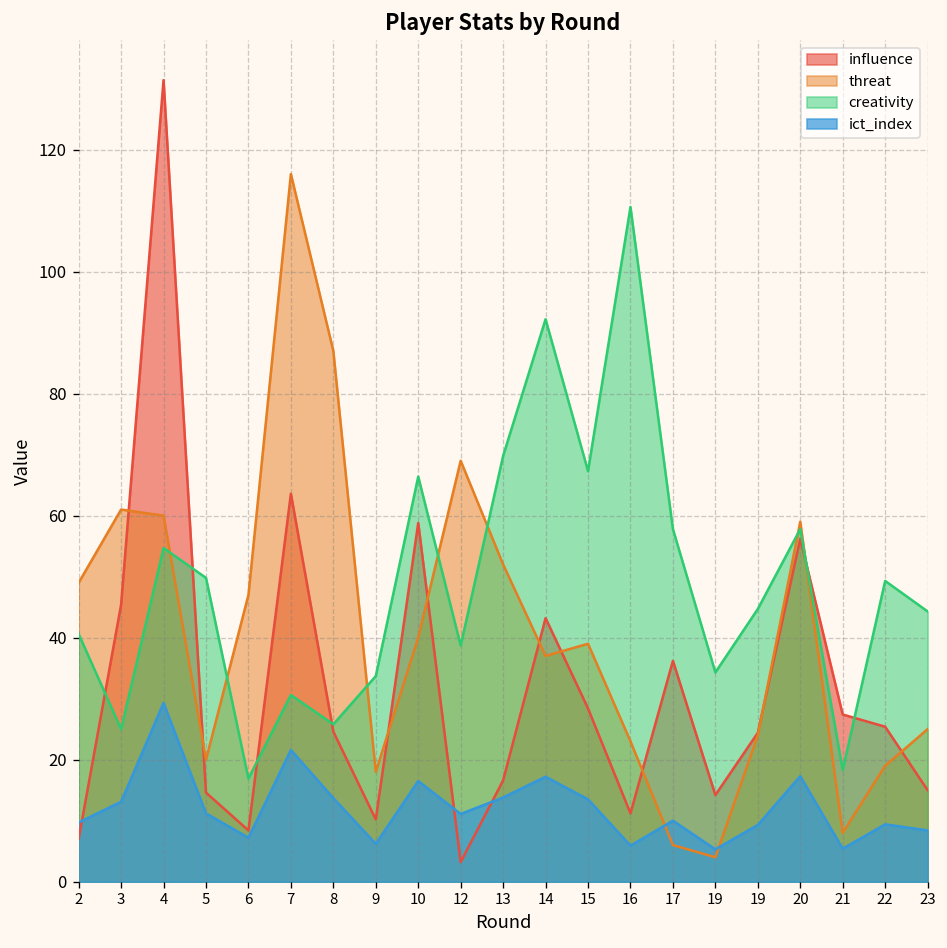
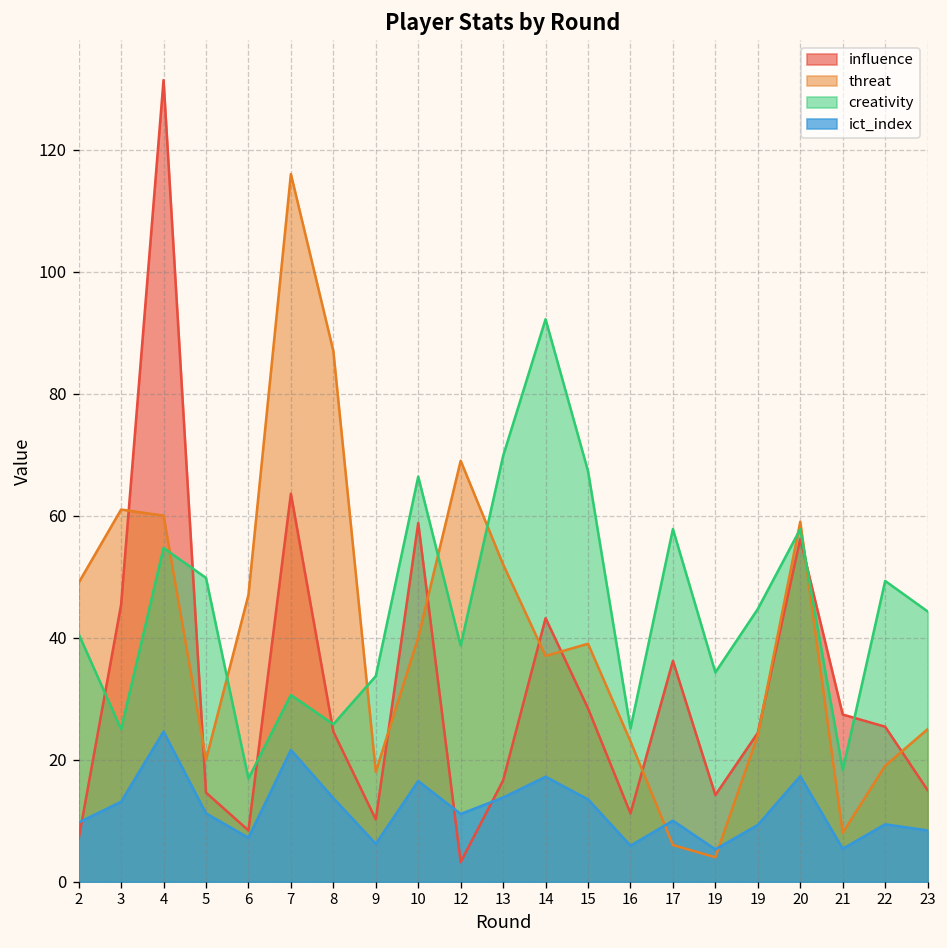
  {
    "creativity": {
      "2": 41,
      "3": 25,
      "4": 55,
      "5": 50,
      "6": 17,
      "7": 31,
      "8": 26,
      "9": 34,
      "10": 66,
      "12": 39,
      "13": 70,
      "14": 92,
      "15": 67,
-     "16": 111,
+     "16": 25,
      "17": 58,
      "20": 58,
      "21": 18,
      "22": 49,
      "23": 44
    },
    "ict_index": {
      "2": 10,
      "3": 13,
-     "4": 29,
+     "4": 25,
      "5": 11,
      "6": 7,
      "7": 22,
      "8": 14,
      "9": 6,
      "10": 17,
      "12": 11,
      "13": 14,
      "14": 17,
      "15": 14,
      "16": 6,
      "17": 10,
      "20": 17,
      "21": 5,
      "22": 9,
      "23": 8
    }
  }
